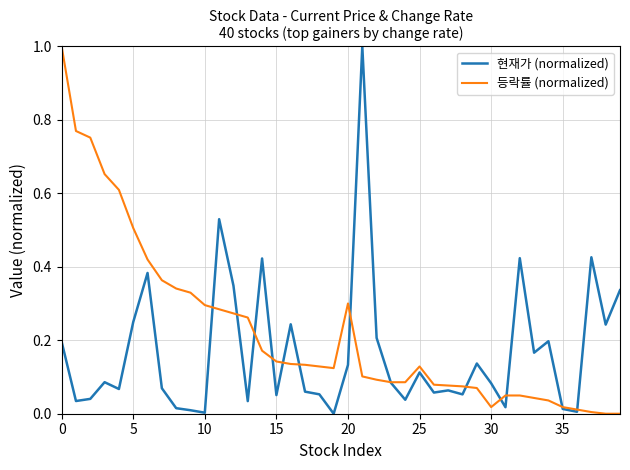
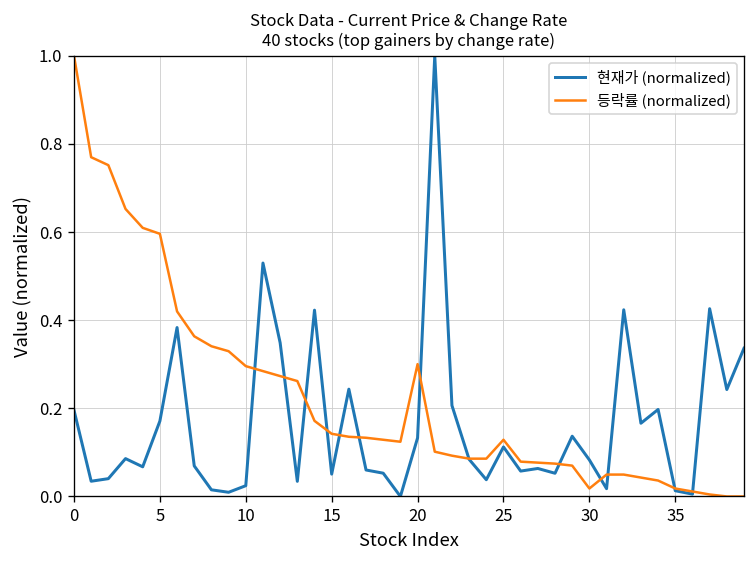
  {
    "현재가 (normalized)": {
      "0": 0.20,
-     "5": 0.25,
-     "10": 0.00,
+     "5": 0.17,
+     "10": 0.02,
      "15": 0.05,
      "20": 0.13,
      "25": 0.11,
      "30": 0.08
    },
    "등락률 (normalized)": {
      "0": 1.00,
-     "5": 0.51,
+     "5": 0.60,
      "10": 0.30,
      "15": 0.14,
      "20": 0.30,
      "25": 0.13,
      "30": 0.02
    }
  }
